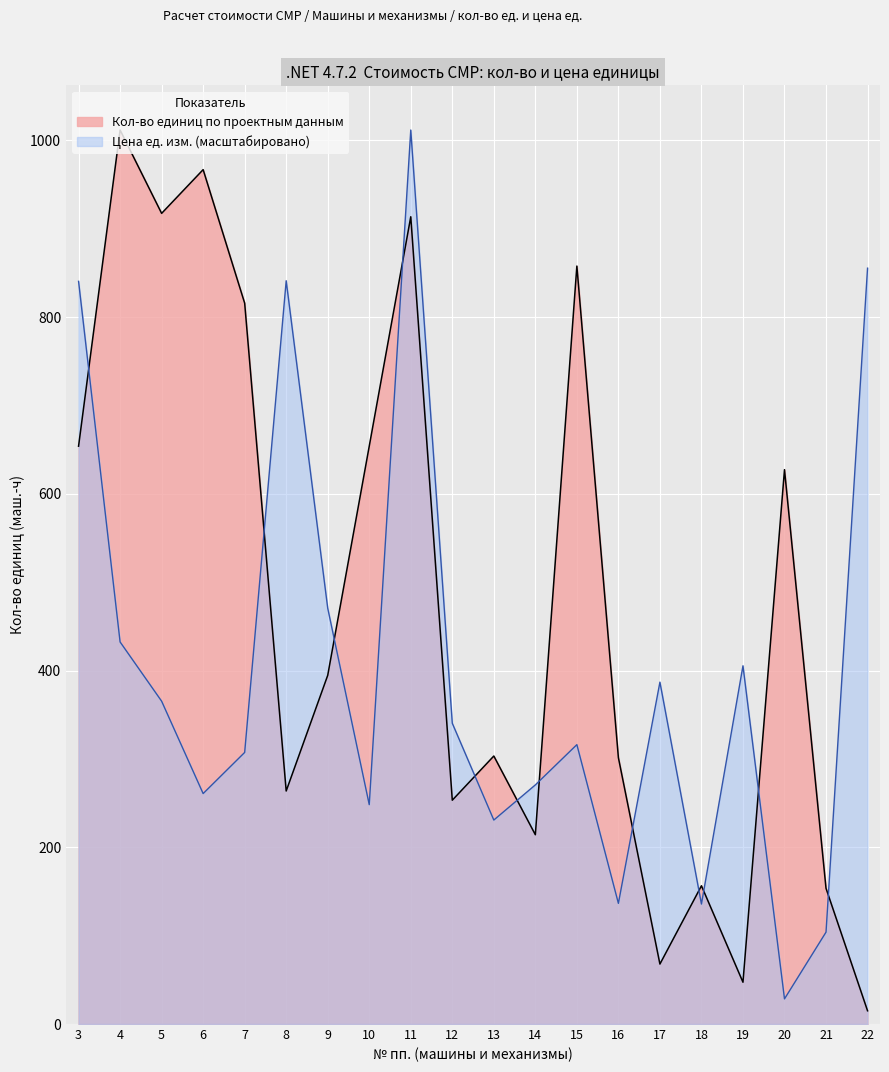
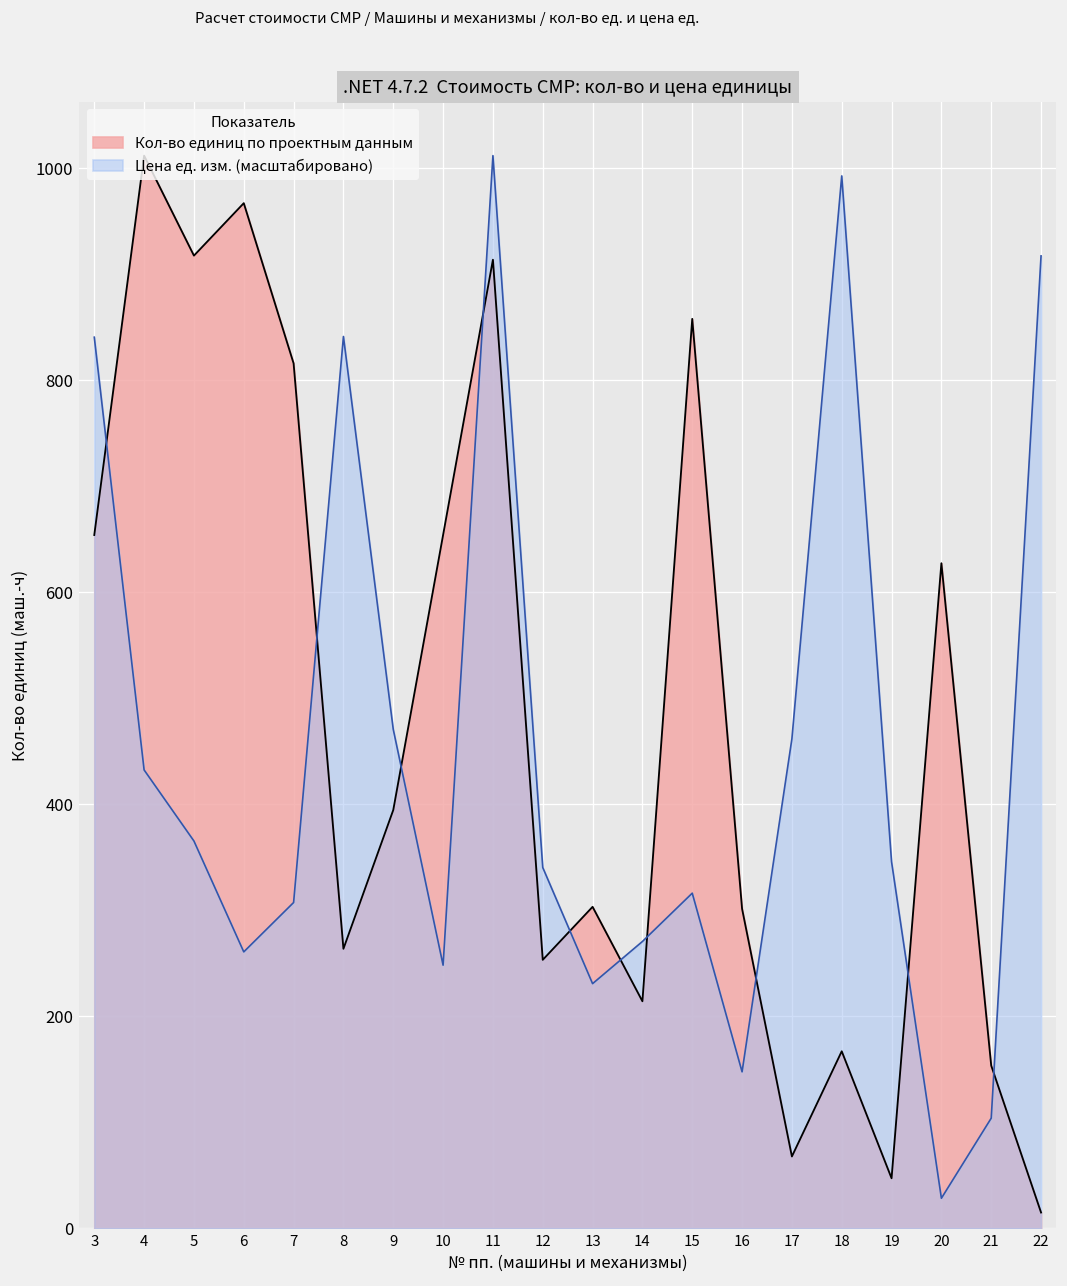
  {
    "Кол-во единиц по проектным данным": {
      "3": 650,
      "5": 920,
      "6": 970,
      "7": 820,
      "8": 260,
      "9": 390,
      "10": 650,
      "11": 910,
      "12": 250,
      "13": 300,
      "14": 210,
      "15": 860,
      "16": 300,
      "17": 70,
-     "18": 160,
+     "18": 170,
      "19": 50,
      "20": 630,
      "21": 150,
      "22": 20
    },
    "Цена ед. изм. (масштабировано)": {
      "3": 840,
      "4": 430,
      "5": 370,
      "6": 260,
      "7": 310,
      "8": 840,
      "9": 470,
      "10": 250,
      "11": 1010,
      "12": 340,
      "13": 230,
      "14": 270,
      "15": 320,
-     "16": 140,
-     "17": 390,
-     "18": 140,
-     "19": 410,
+     "16": 150,
+     "17": 460,
+     "18": 990,
+     "19": 350,
      "20": 30,
      "21": 100,
-     "22": 860
+     "22": 920
    }
  }
